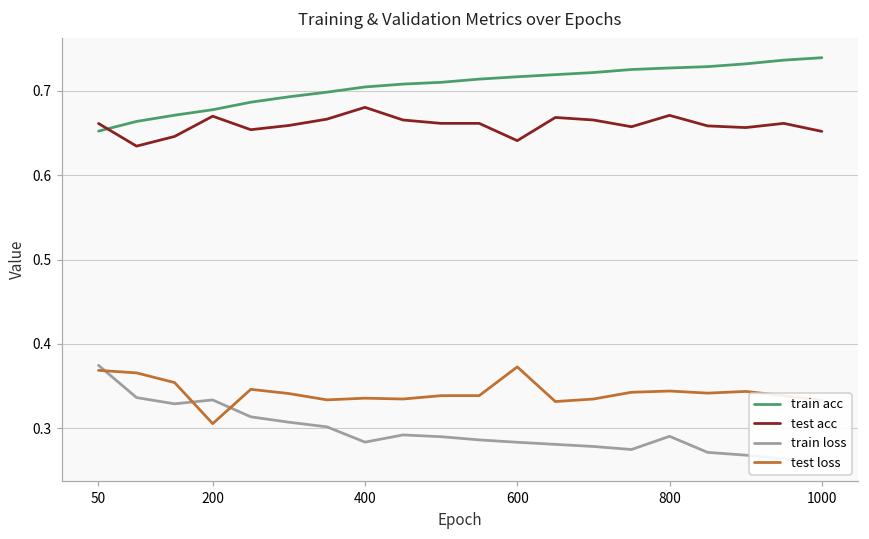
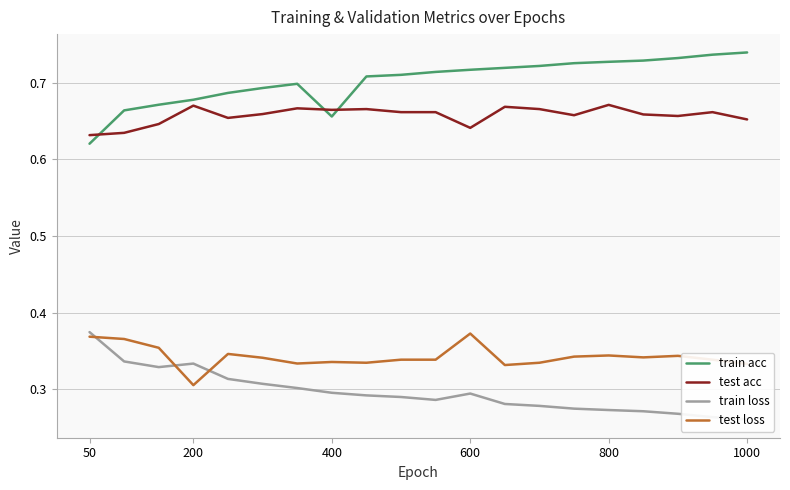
  {
    "train acc": {
-     "50": 0.65,
+     "50": 0.62,
      "200": 0.68,
-     "400": 0.70,
+     "400": 0.66,
      "600": 0.72,
      "800": 0.73,
      "1000": 0.74
    },
    "test acc": {
-     "50": 0.66,
+     "50": 0.63,
      "200": 0.67,
-     "400": 0.68,
+     "400": 0.66,
      "600": 0.64,
      "800": 0.67,
      "1000": 0.65
    },
    "train loss": {
      "50": 0.37,
      "200": 0.33,
-     "400": 0.28,
-     "600": 0.28,
-     "800": 0.29
+     "400": 0.30,
+     "600": 0.29,
+     "800": 0.27
    },
    "test loss": {
      "50": 0.37,
      "200": 0.31,
      "400": 0.34,
      "600": 0.37,
      "800": 0.34
    }
  }
